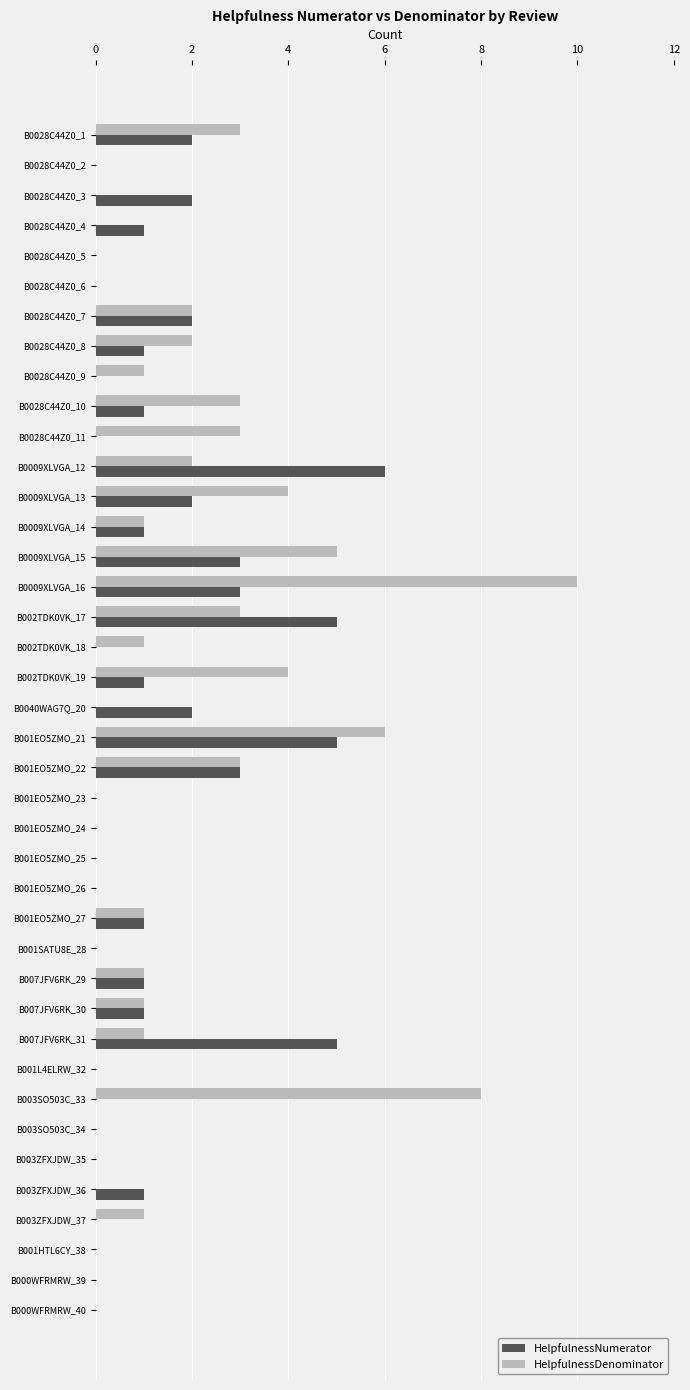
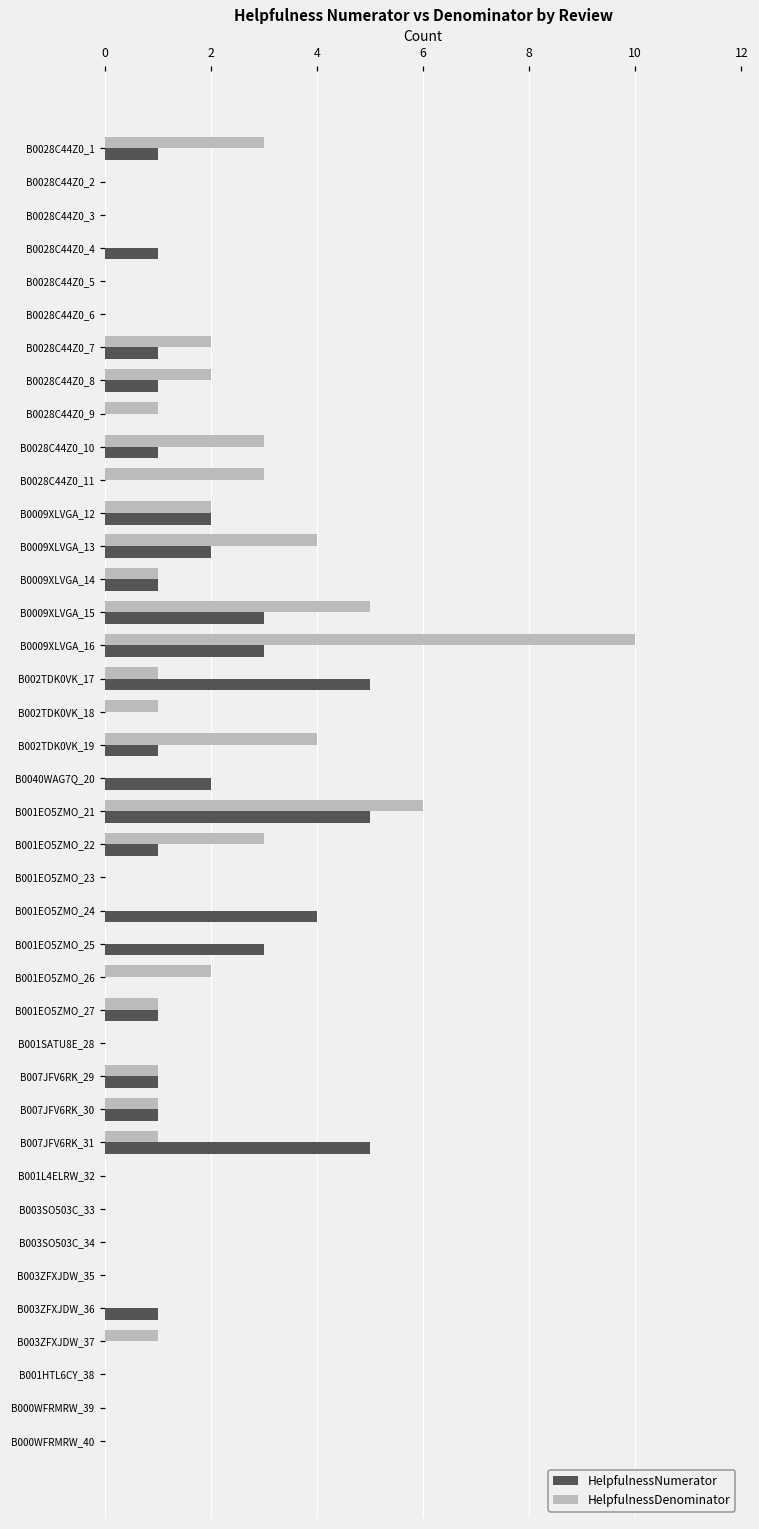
  {
    "HelpfulnessNumerator": {
-     "B0028C44Z0_1": 2,
+     "B0028C44Z0_1": 1,
      "B0028C44Z0_2": 0,
-     "B0028C44Z0_3": 2,
+     "B0028C44Z0_3": 0,
      "B0028C44Z0_4": 1,
      "B0028C44Z0_5": 0,
      "B0028C44Z0_6": 0,
-     "B0028C44Z0_7": 2,
+     "B0028C44Z0_7": 1,
      "B0028C44Z0_8": 1,
      "B0028C44Z0_9": 0,
      "B0028C44Z0_10": 1,
      "B0028C44Z0_11": 0,
-     "B0009XLVGA_12": 6,
+     "B0009XLVGA_12": 2,
      "B0009XLVGA_13": 2,
      "B0009XLVGA_14": 1,
      "B0009XLVGA_15": 3,
      "B0009XLVGA_16": 3,
      "B002TDK0VK_17": 5,
      "B002TDK0VK_18": 0,
      "B002TDK0VK_19": 1,
      "B0040WAG7Q_20": 2,
      "B001EO5ZMO_21": 5,
-     "B001EO5ZMO_22": 3,
+     "B001EO5ZMO_22": 1,
      "B001EO5ZMO_23": 0,
-     "B001EO5ZMO_24": 0,
-     "B001EO5ZMO_25": 0,
+     "B001EO5ZMO_24": 4,
+     "B001EO5ZMO_25": 3,
      "B001EO5ZMO_26": 0,
      "B001EO5ZMO_27": 1,
      "B001SATU8E_28": 0,
      "B007JFV6RK_29": 1,
      "B007JFV6RK_30": 1,
      "B007JFV6RK_31": 5,
      "B001L4ELRW_32": 0,
      "B003SO503C_33": 0,
      "B003SO503C_34": 0,
      "B003ZFXJDW_35": 0,
      "B003ZFXJDW_36": 1,
      "B003ZFXJDW_37": 0,
      "B001HTL6CY_38": 0,
      "B000WFRMRW_39": 0,
      "B000WFRMRW_40": 0
    },
    "HelpfulnessDenominator": {
      "B0028C44Z0_1": 3,
      "B0028C44Z0_2": 0,
      "B0028C44Z0_3": 0,
      "B0028C44Z0_4": 0,
      "B0028C44Z0_5": 0,
      "B0028C44Z0_6": 0,
      "B0028C44Z0_7": 2,
      "B0028C44Z0_8": 2,
      "B0028C44Z0_9": 1,
      "B0028C44Z0_10": 3,
      "B0028C44Z0_11": 3,
      "B0009XLVGA_12": 2,
      "B0009XLVGA_13": 4,
      "B0009XLVGA_14": 1,
      "B0009XLVGA_15": 5,
      "B0009XLVGA_16": 10,
-     "B002TDK0VK_17": 3,
+     "B002TDK0VK_17": 1,
      "B002TDK0VK_18": 1,
      "B002TDK0VK_19": 4,
      "B0040WAG7Q_20": 0,
      "B001EO5ZMO_21": 6,
      "B001EO5ZMO_22": 3,
      "B001EO5ZMO_23": 0,
      "B001EO5ZMO_24": 0,
      "B001EO5ZMO_25": 0,
-     "B001EO5ZMO_26": 0,
+     "B001EO5ZMO_26": 2,
      "B001EO5ZMO_27": 1,
      "B001SATU8E_28": 0,
      "B007JFV6RK_29": 1,
      "B007JFV6RK_30": 1,
      "B007JFV6RK_31": 1,
      "B001L4ELRW_32": 0,
-     "B003SO503C_33": 8,
+     "B003SO503C_33": 0,
      "B003SO503C_34": 0,
      "B003ZFXJDW_35": 0,
      "B003ZFXJDW_36": 0,
      "B003ZFXJDW_37": 1,
      "B001HTL6CY_38": 0,
      "B000WFRMRW_39": 0,
      "B000WFRMRW_40": 0
    }
  }
